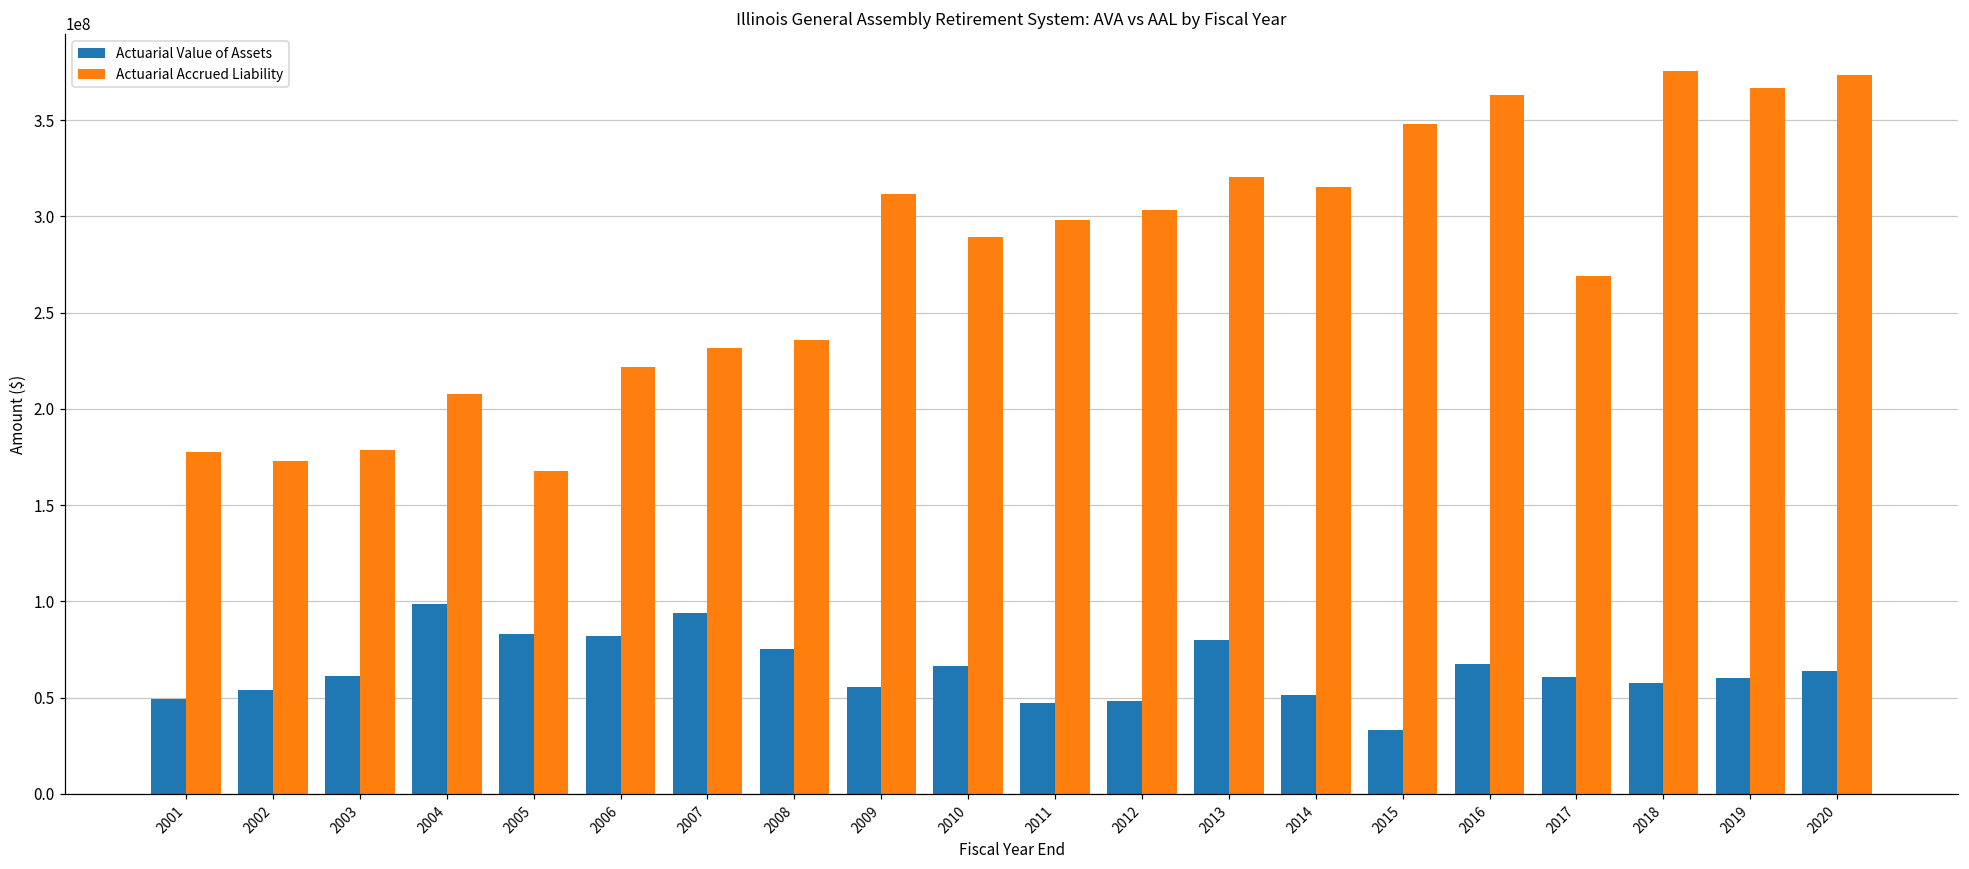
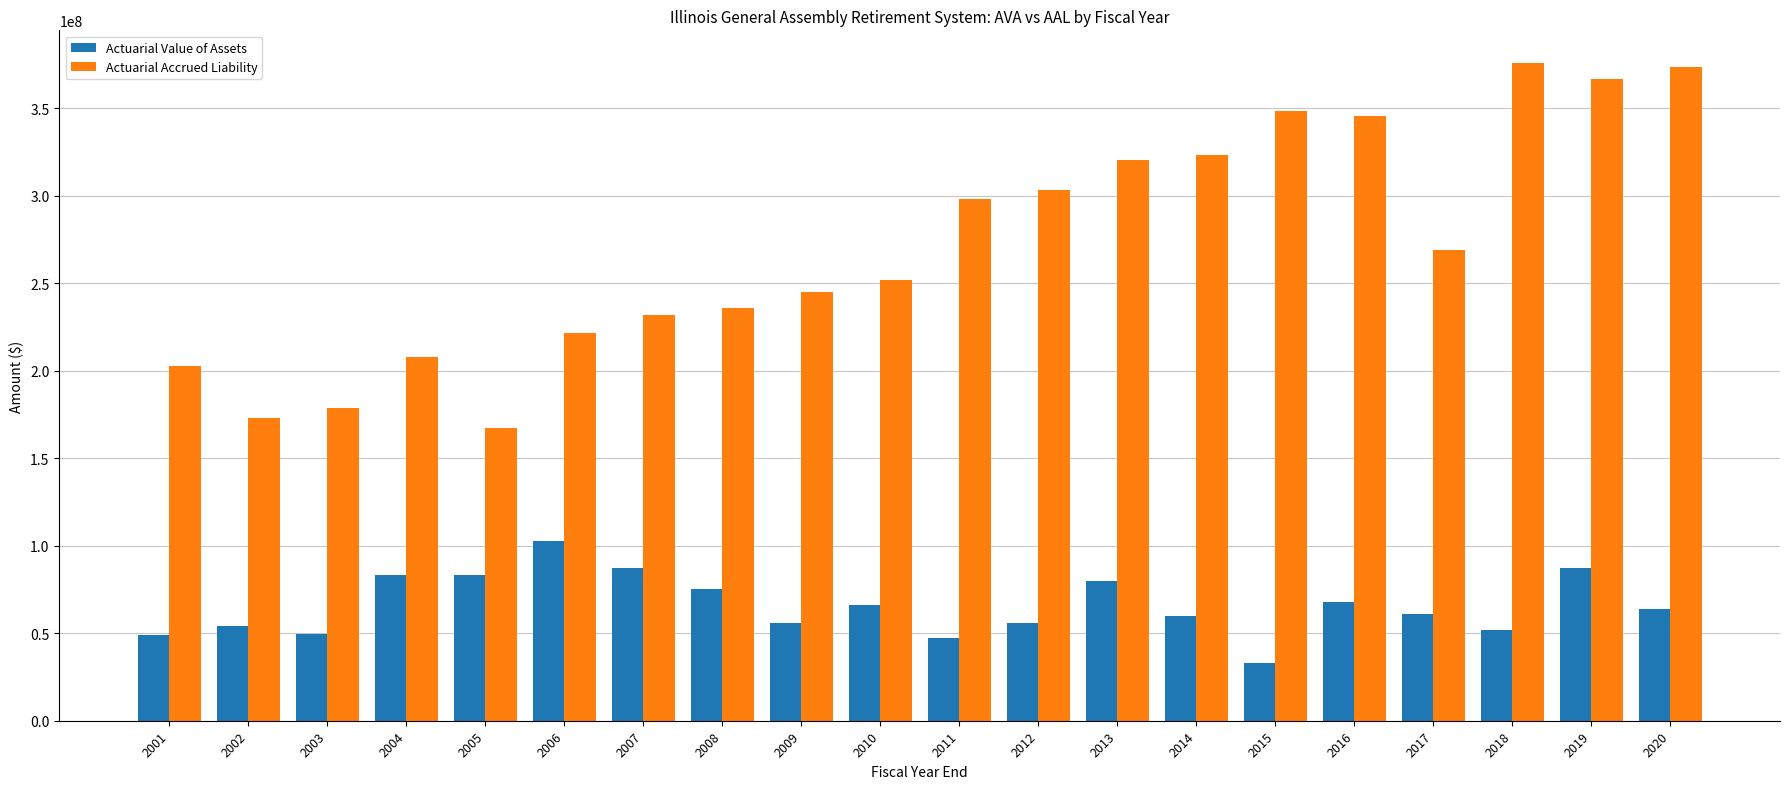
  {
    "Actuarial Value of Assets": {
      "2001": 49000000,
      "2002": 54000000,
-     "2003": 61000000,
-     "2004": 99000000,
+     "2003": 50000000,
+     "2004": 83000000,
      "2005": 83000000,
-     "2006": 82000000,
-     "2007": 94000000,
+     "2006": 103000000,
+     "2007": 87000000,
      "2008": 75000000,
      "2009": 56000000,
      "2010": 66000000,
      "2011": 47000000,
-     "2012": 48000000,
+     "2012": 56000000,
      "2013": 80000000,
-     "2014": 52000000,
+     "2014": 60000000,
      "2015": 33000000,
      "2016": 68000000,
      "2017": 61000000,
-     "2018": 58000000,
-     "2019": 60000000,
+     "2018": 52000000,
+     "2019": 87000000,
      "2020": 64000000
    },
    "Actuarial Accrued Liability": {
-     "2001": 178000000,
+     "2001": 203000000,
      "2002": 173000000,
      "2003": 179000000,
      "2004": 208000000,
      "2005": 168000000,
      "2006": 222000000,
      "2007": 232000000,
      "2008": 236000000,
-     "2009": 311000000,
-     "2010": 290000000,
+     "2009": 245000000,
+     "2010": 252000000,
      "2011": 298000000,
      "2012": 303000000,
      "2013": 320000000,
-     "2014": 315000000,
+     "2014": 323000000,
      "2015": 348000000,
-     "2016": 363000000,
+     "2016": 346000000,
      "2017": 269000000,
      "2018": 376000000,
      "2019": 367000000,
      "2020": 373000000
    }
  }
